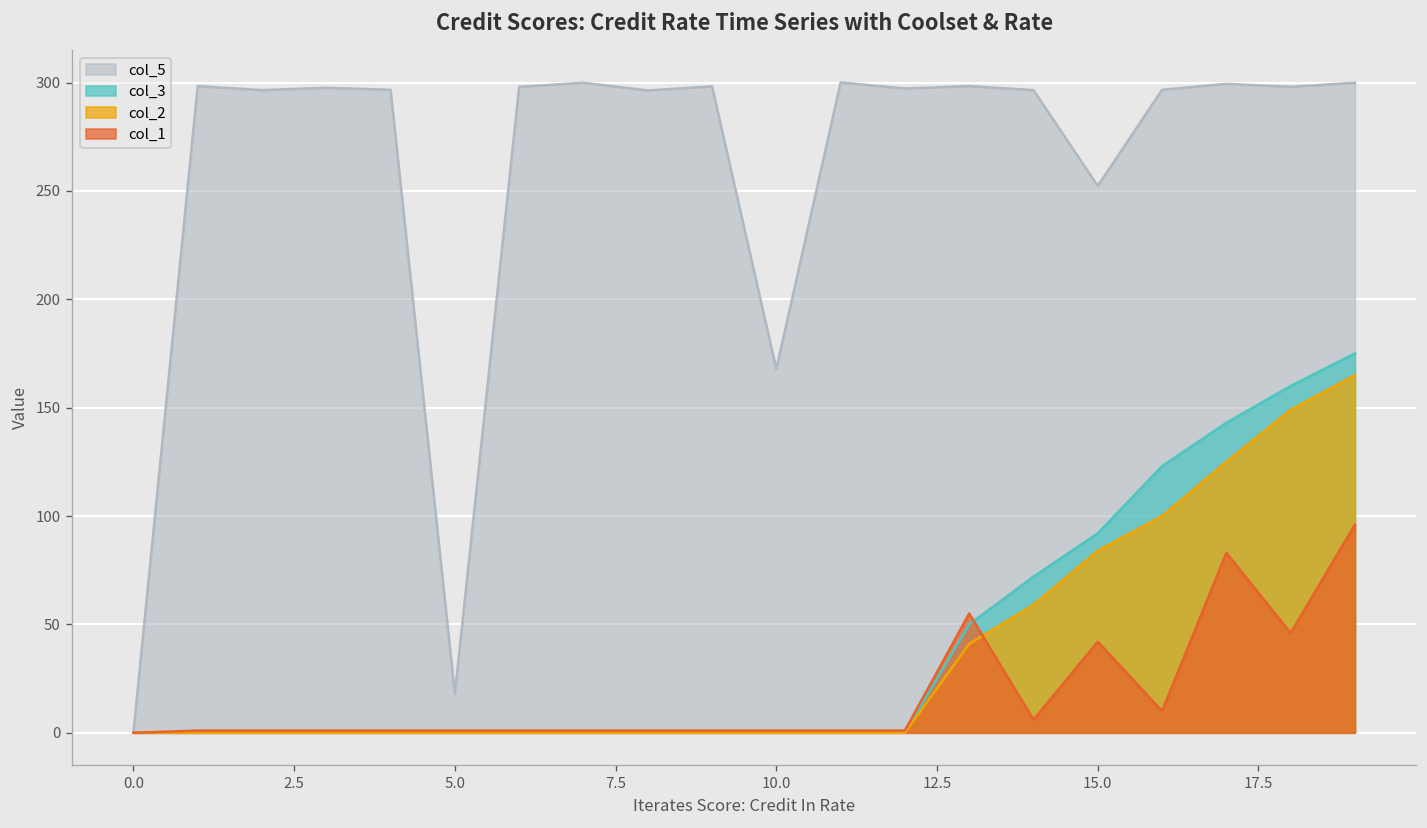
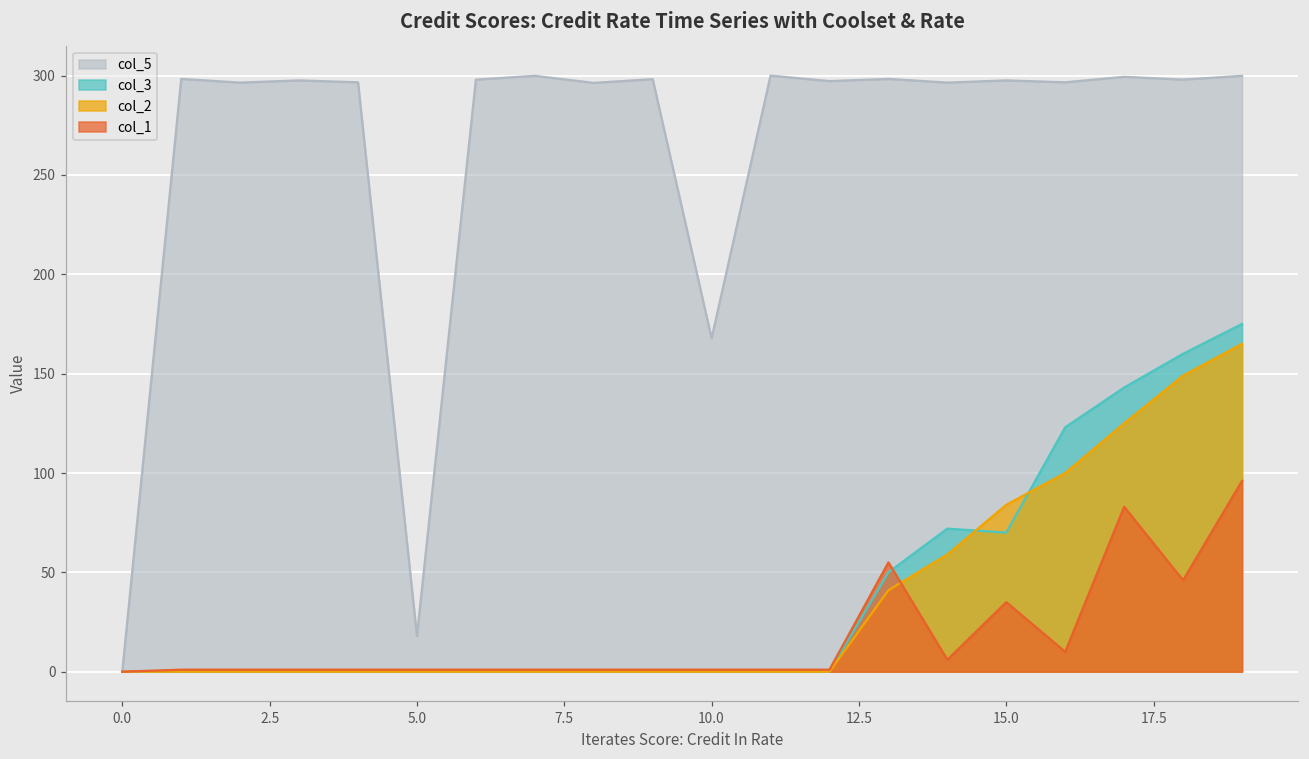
  {
    "col_5": {
      "5.0": 18,
      "10.0": 168,
-     "15.0": 252
+     "15.0": 298
    },
    "col_3": {
-     "15.0": 92
+     "15.0": 70
    },
    "col_2": {
      "15.0": 84
    },
    "col_1": {
-     "15.0": 42
+     "15.0": 35
    }
  }
